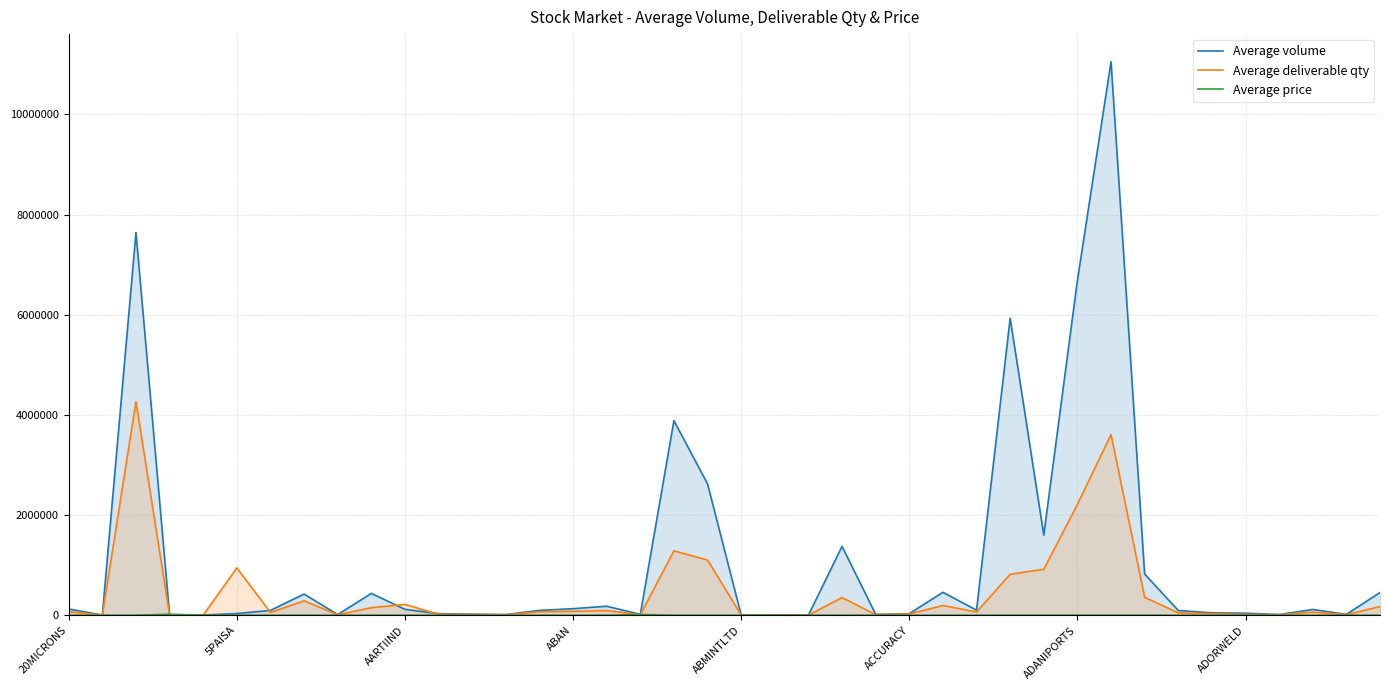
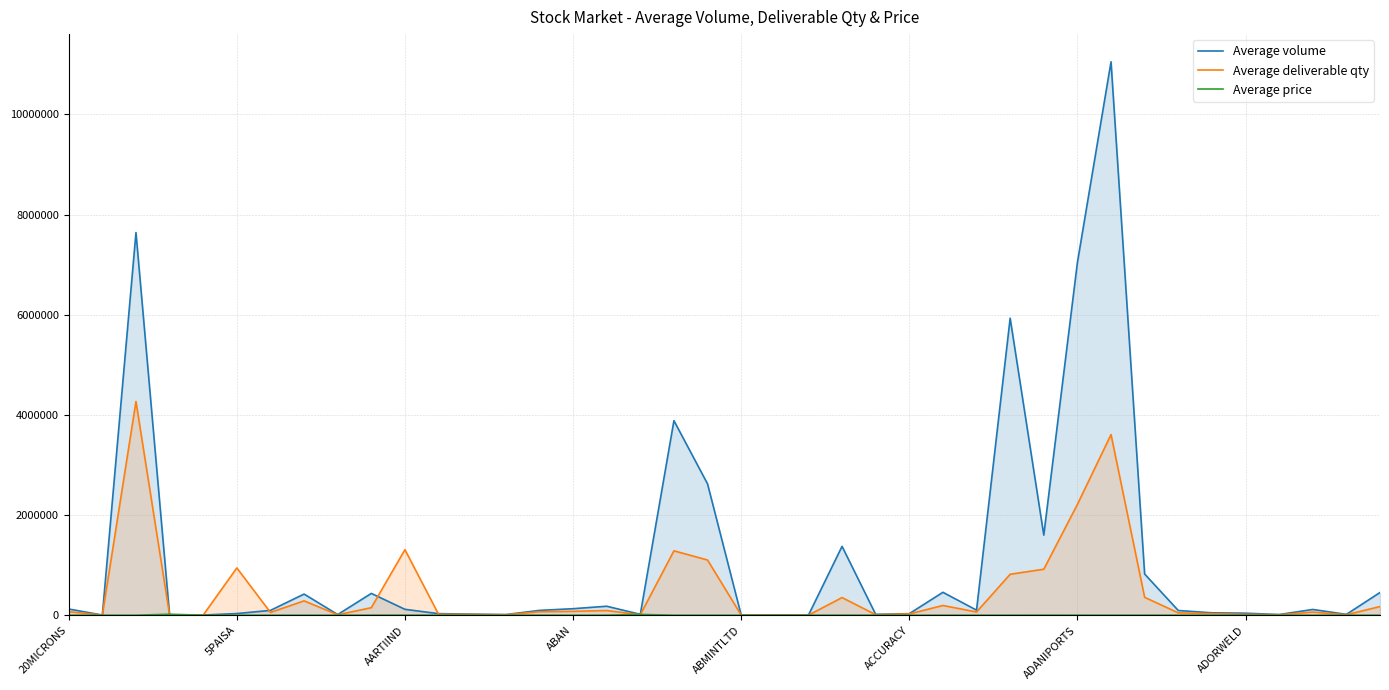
  {
    "Average volume": {
      "20MICRONS": 100000,
      "AARTIIND": 100000,
      "ABAN": 100000,
-     "ADANIPORTS": 6700000
+     "ADANIPORTS": 7000000
    },
    "Average deliverable qty": {
      "20MICRONS": 100000,
      "5PAISA": 900000,
-     "AARTIIND": 200000,
+     "AARTIIND": 1300000,
      "ABAN": 100000,
      "ADANIPORTS": 2200000
    },
    "Average price": {
      "20MICRONS": 0,
      "AARTIIND": 0,
      "ABAN": 0,
      "ADANIPORTS": 0
    }
  }
